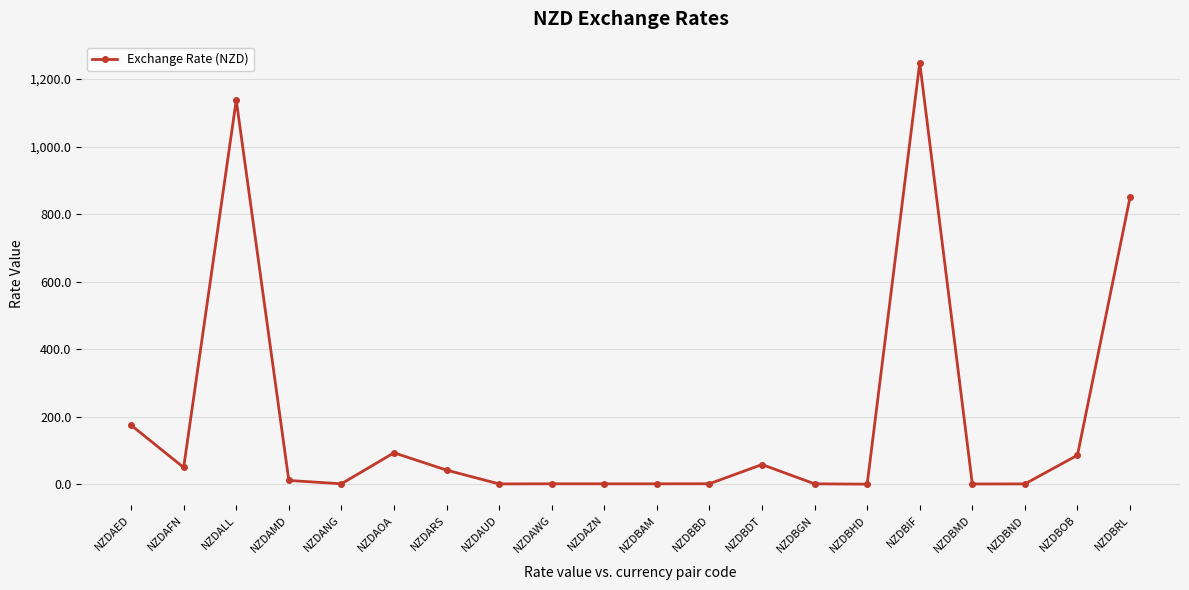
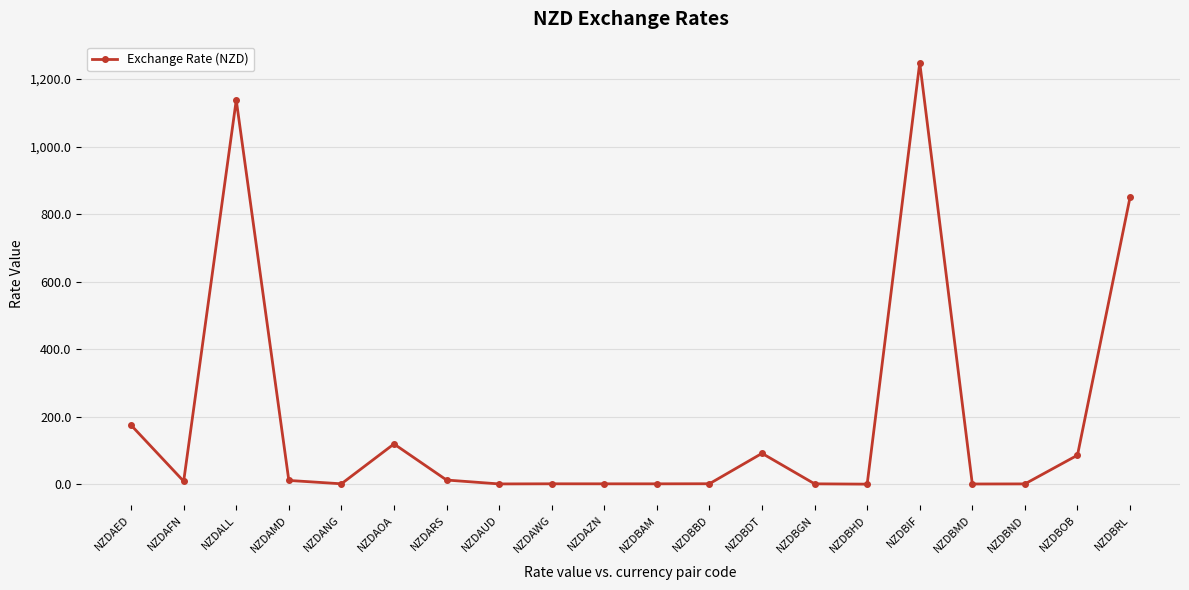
  {
    "NZDAED": "170",
-   "NZDAFN": "50",
+   "NZDAFN": "10",
    "NZDALL": "1,140",
    "NZDAMD": "10",
    "NZDANG": "0",
-   "NZDAOA": "90",
-   "NZDARS": "40",
+   "NZDAOA": "120",
+   "NZDARS": "10",
    "NZDAUD": "0",
    "NZDAWG": "0",
    "NZDAZN": "0",
    "NZDBAM": "0",
    "NZDBBD": "0",
-   "NZDBDT": "60",
+   "NZDBDT": "90",
    "NZDBGN": "0",
    "NZDBHD": "0",
    "NZDBIF": "1,250",
    "NZDBMD": "0",
    "NZDBND": "0",
    "NZDBOB": "90",
    "NZDBRL": "850"
  }
